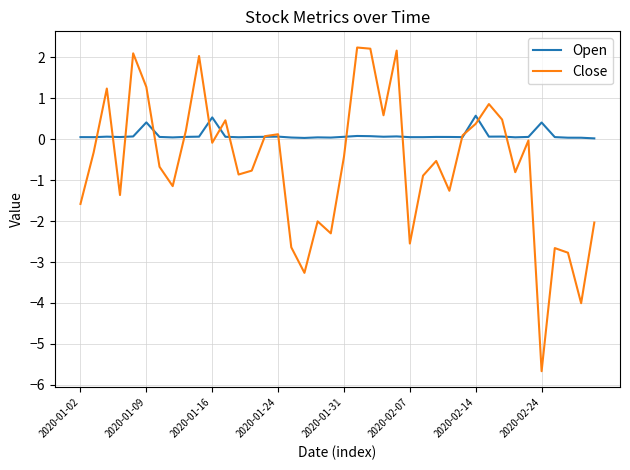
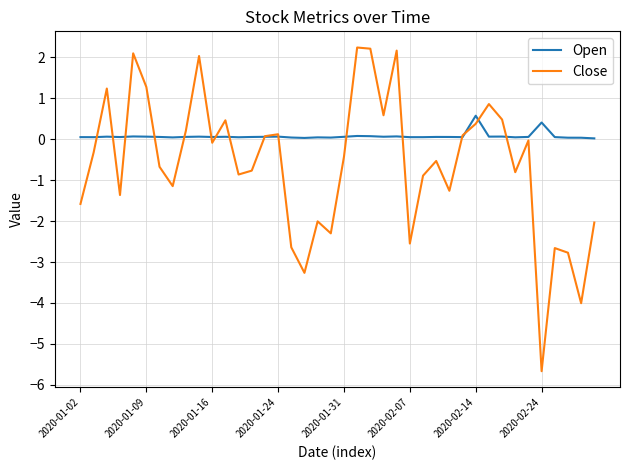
  {
    "Open": {
      "2020-01-02": 0.1,
-     "2020-01-09": 0.4,
-     "2020-01-16": 0.5,
+     "2020-01-09": 0.1,
+     "2020-01-16": 0.1,
      "2020-01-31": 0.1,
      "2020-02-07": 0.1,
      "2020-02-14": 0.6,
      "2020-02-24": 0.4
    },
    "Close": {
      "2020-01-02": -1.6,
      "2020-01-09": 1.3,
      "2020-01-16": -0.1,
      "2020-01-31": -0.4,
      "2020-02-07": -2.5,
      "2020-02-14": 0.4,
      "2020-02-24": -5.7
    }
  }
